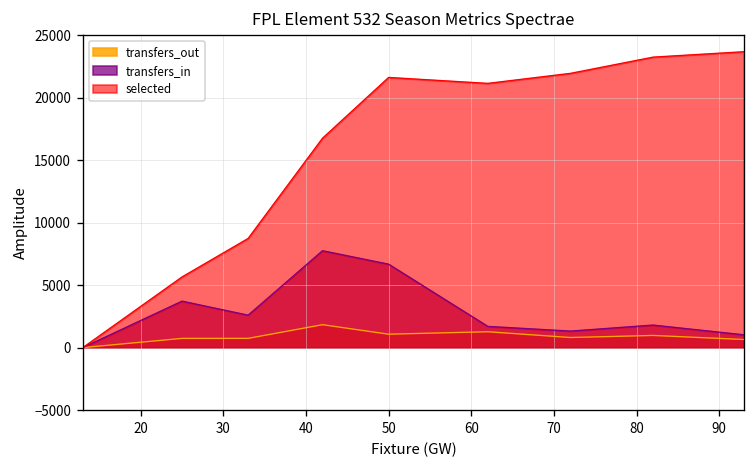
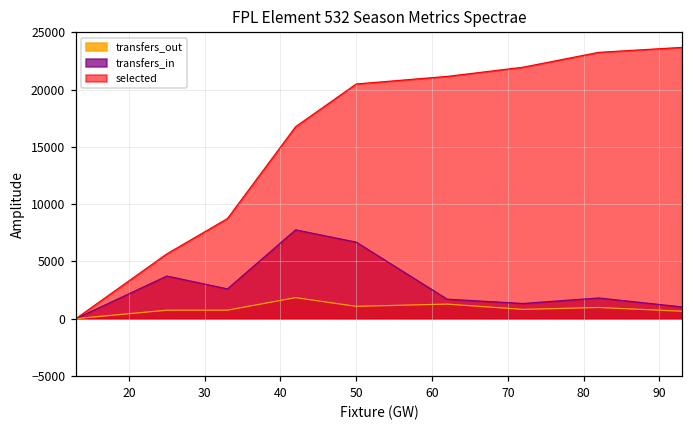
  {
    "transfers_out": {
      "50": 1100
    },
    "transfers_in": {
      "50": 6700
    },
    "selected": {
-     "50": 21600
+     "50": 20500
    }
  }
